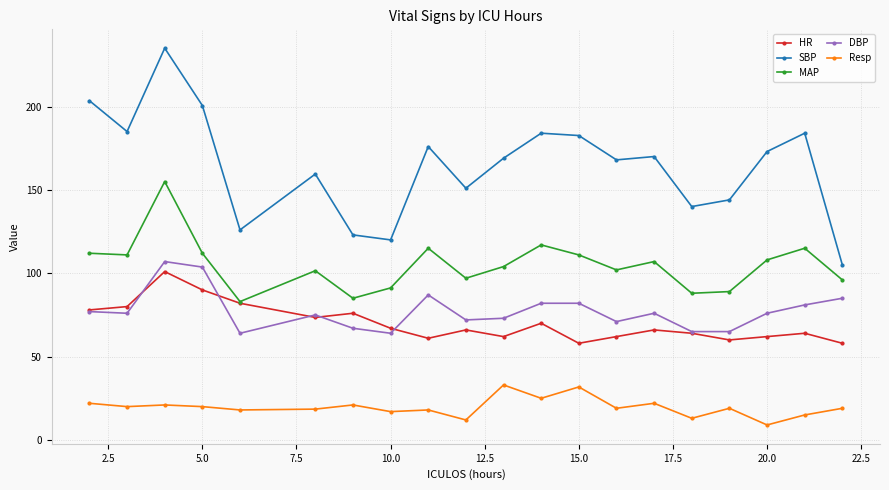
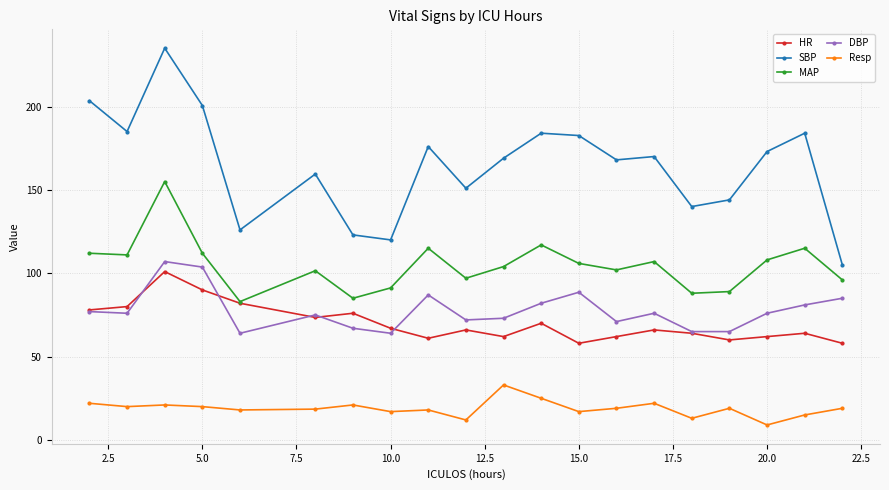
  {
    "HR": {
      "5.0": 90,
      "10.0": 67,
      "15.0": 58,
      "20.0": 62
    },
    "SBP": {
      "5.0": 201,
      "10.0": 120,
      "15.0": 183,
      "20.0": 173
    },
    "MAP": {
      "5.0": 112,
      "10.0": 91,
-     "15.0": 111,
+     "15.0": 106,
      "20.0": 108
    },
    "DBP": {
      "5.0": 104,
      "10.0": 64,
-     "15.0": 82,
+     "15.0": 89,
      "20.0": 76
    },
    "Resp": {
      "5.0": 20,
      "10.0": 17,
-     "15.0": 32,
+     "15.0": 17,
      "20.0": 9
    }
  }
